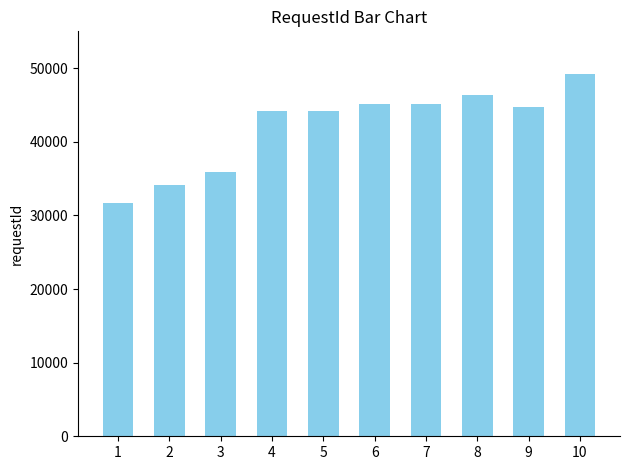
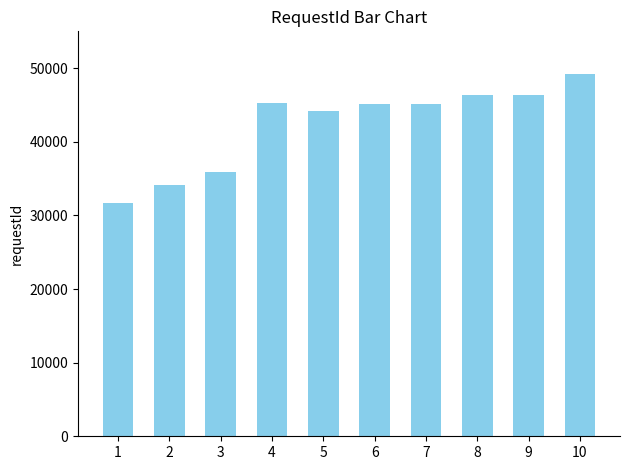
  {
    "1": 32000,
    "2": 34000,
    "3": 36000,
-   "4": 44000,
+   "4": 45000,
    "5": 44000,
    "6": 45000,
    "7": 45000,
    "8": 46000,
-   "9": 45000,
+   "9": 46000,
    "10": 49000
  }
